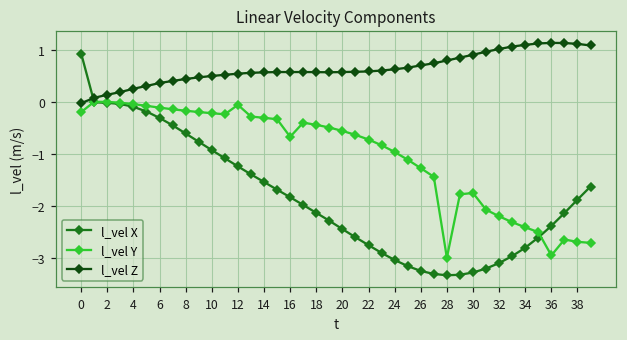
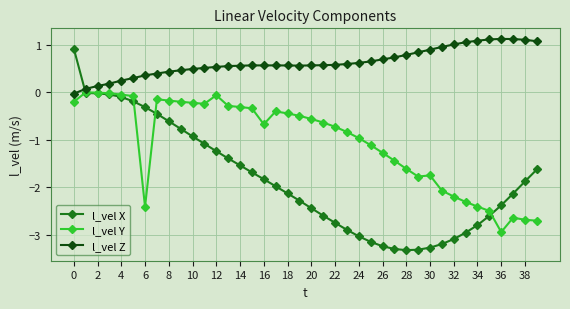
  {
    "l_vel Y": {
      "0": -0.2,
-     "6": -0.1,
+     "6": -2.4,
      "8": -0.2,
      "10": -0.2,
      "12": -0.1,
      "14": -0.3,
      "16": -0.7,
      "18": -0.4,
      "20": -0.6,
      "22": -0.7,
      "24": -1.0,
      "26": -1.3,
-     "28": -3.0,
+     "28": -1.6,
      "30": -1.7,
      "32": -2.2,
      "34": -2.4,
      "36": -2.9,
      "38": -2.7
    }
  }
